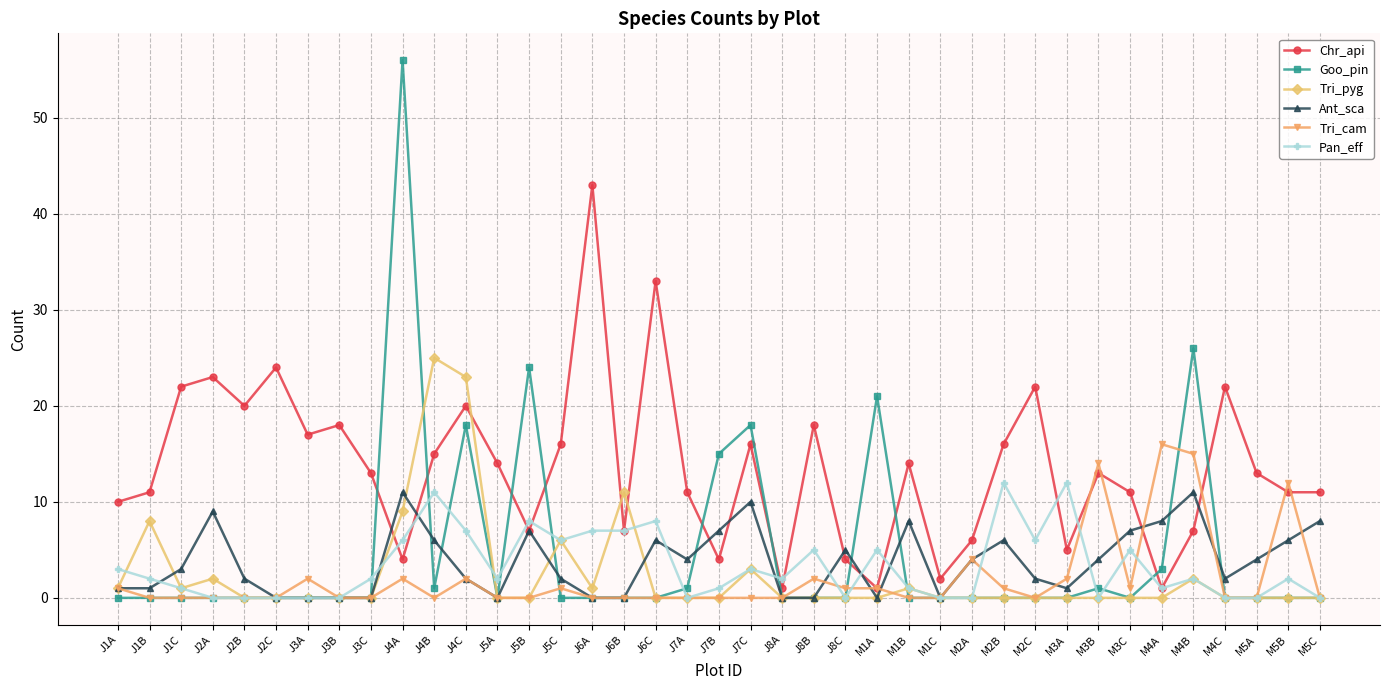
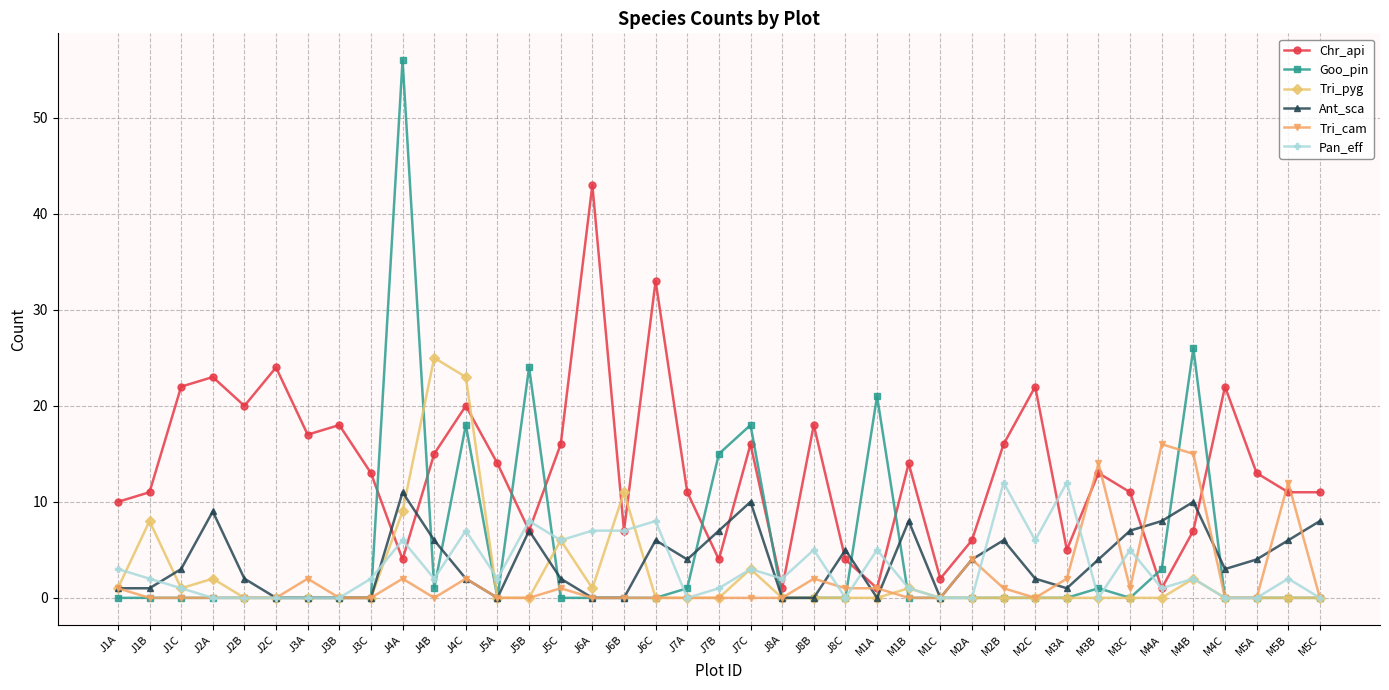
  {
    "Chr_api": {
      "J1A": 10,
      "J1B": 11,
      "J1C": 22,
      "J2A": 23,
      "J2B": 20,
      "J2C": 24,
      "J3A": 17,
      "J3B": 18,
      "J3C": 13,
      "J4A": 4,
      "J4B": 15,
      "J4C": 20,
      "J5A": 14,
      "J5C": 16,
      "J6A": 43,
      "J6C": 33,
      "J7A": 11,
      "J7B": 4,
      "J7C": 16,
      "J8A": 1,
      "J8B": 18,
      "J8C": 4,
      "M1B": 14,
      "M1C": 2,
      "M2A": 6,
      "M2B": 16,
      "M2C": 22,
      "M3A": 5,
      "M3B": 13,
      "M3C": 11,
      "M4B": 7,
      "M4C": 22,
      "M5A": 13,
      "M5B": 11,
      "M5C": 11
    },
    "Goo_pin": {
      "J1A": 0,
      "J4A": 56,
      "J4B": 1,
      "J4C": 18,
      "J5B": 24,
      "J5C": 0,
      "J7A": 1,
      "J7B": 15,
      "J7C": 18,
      "M1A": 21,
      "M3B": 1,
      "M4A": 3,
      "M4B": 26
    },
    "Ant_sca": {
      "J1B": 1,
      "J1C": 3,
      "J2A": 9,
      "J2B": 2,
      "J4A": 11,
      "J4B": 6,
      "J5C": 2,
      "J6C": 6,
      "J7A": 4,
      "J7B": 7,
      "J7C": 10,
      "J8C": 5,
      "M1B": 8,
      "M2B": 6,
      "M2C": 2,
      "M3A": 1,
      "M3B": 4,
      "M3C": 7,
      "M4A": 8,
-     "M4B": 11,
-     "M4C": 2,
+     "M4B": 10,
+     "M4C": 3,
      "M5A": 4,
      "M5B": 6,
      "M5C": 8
    },
    "Pan_eff": {
      "J1A": 3,
      "J1B": 2,
      "J3C": 2,
      "J4A": 6,
-     "J4B": 11,
+     "J4B": 2,
      "J4C": 7,
      "J5A": 2,
      "J5B": 8,
      "J6A": 7,
      "J6C": 8,
      "J7B": 1,
      "J8A": 2,
      "J8B": 5,
      "M1A": 5,
      "M2B": 12,
      "M2C": 6,
      "M3A": 12,
      "M3C": 5,
      "M5B": 2
    }
  }
